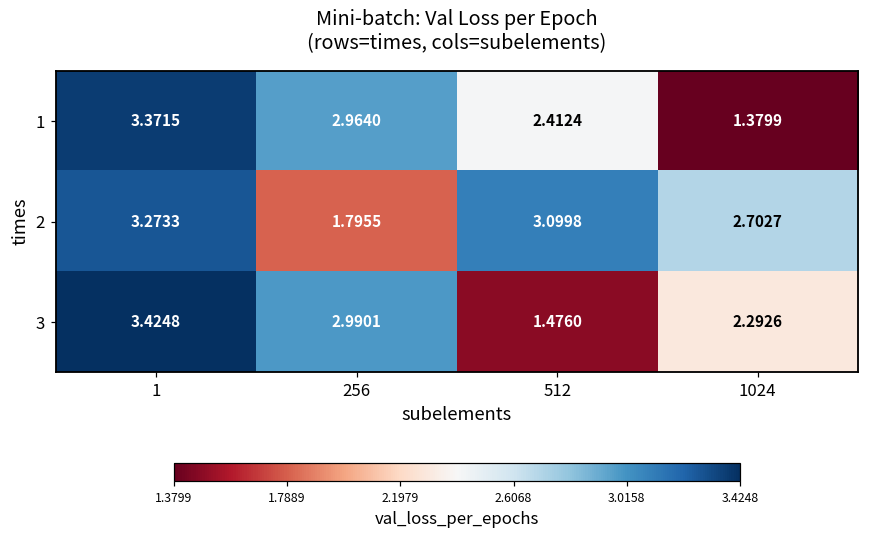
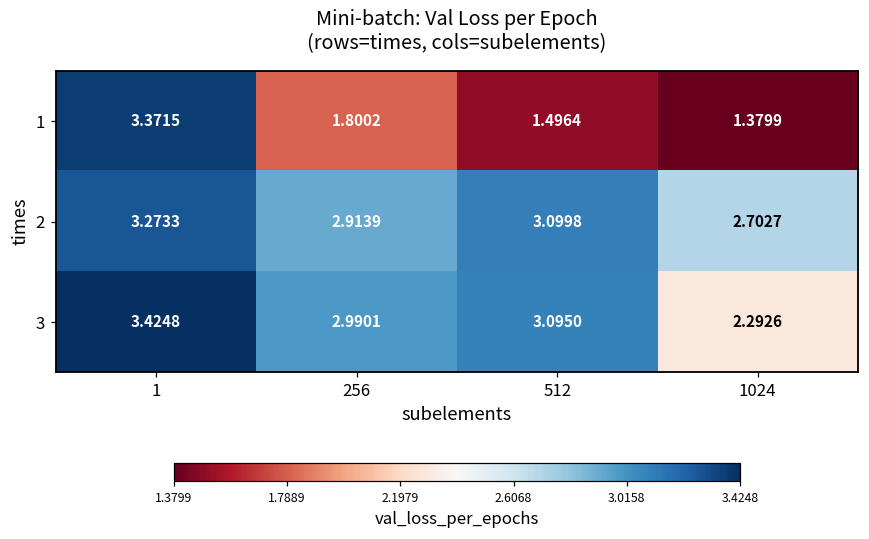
  {
    "1": {
      "1": 3.3715,
-     "256": 2.9640,
-     "512": 2.4124,
+     "256": 1.8002,
+     "512": 1.4964,
      "1024": 1.3799
    },
    "2": {
      "1": 3.2733,
-     "256": 1.7955,
+     "256": 2.9139,
      "512": 3.0998,
      "1024": 2.7027
    },
    "3": {
      "1": 3.4248,
      "256": 2.9901,
-     "512": 1.4760,
+     "512": 3.0950,
      "1024": 2.2926
    }
  }
